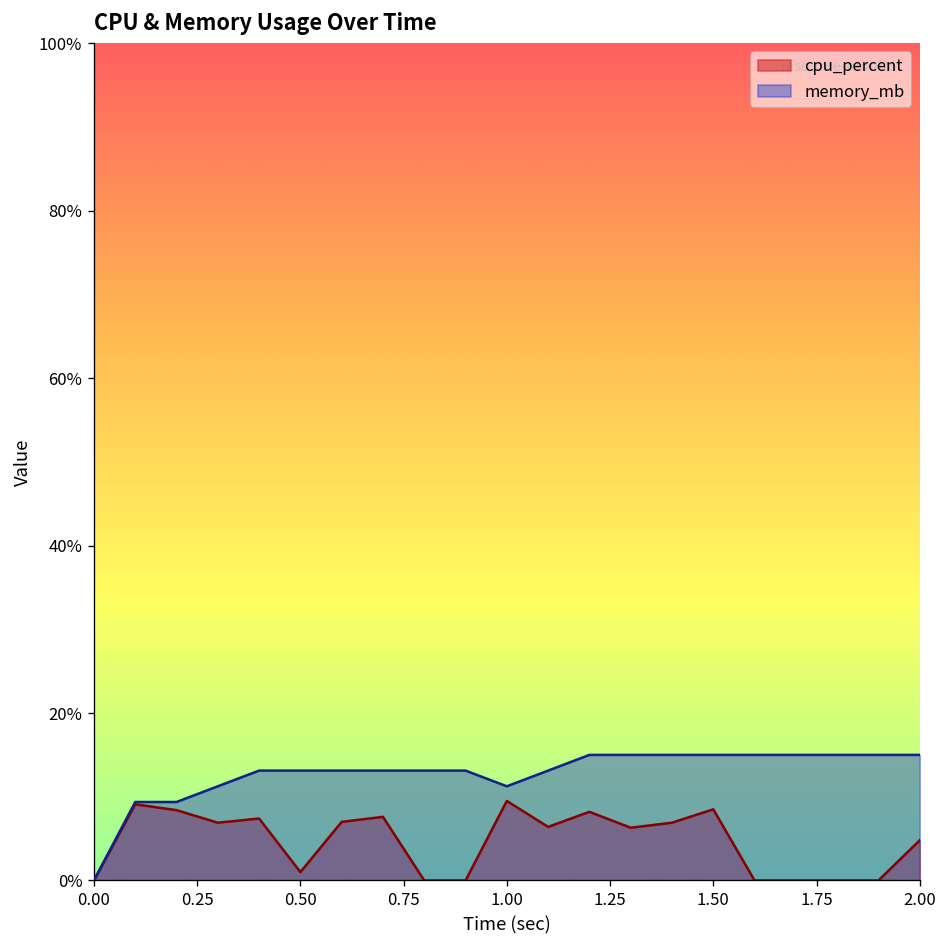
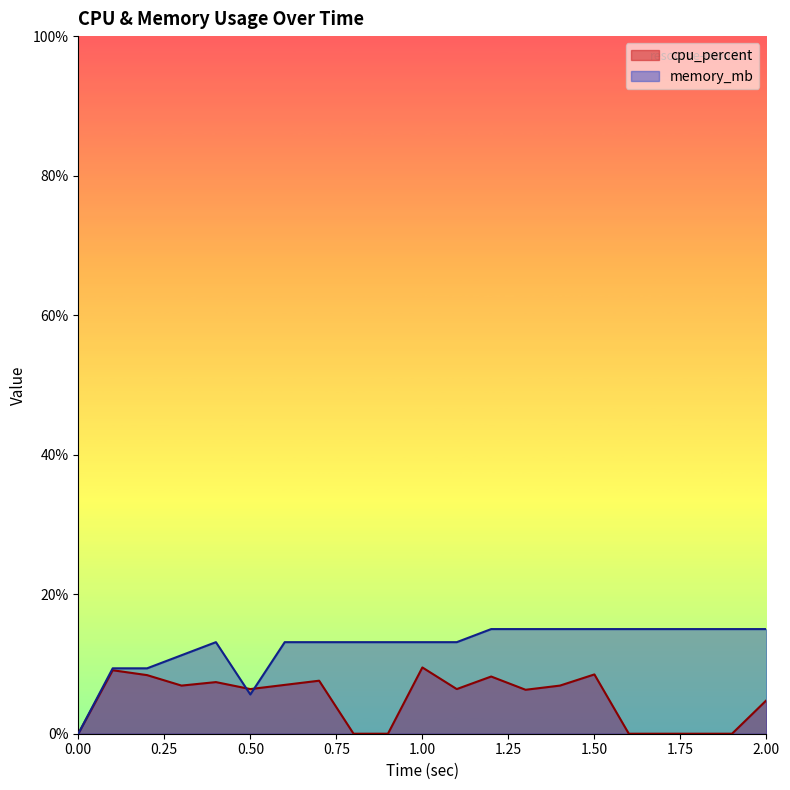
  {
    "cpu_percent": {
-     "0.50": "1%",
+     "0.50": "6%",
      "1.00": "10%",
      "1.50": "9%",
      "2.00": "5%"
    },
    "memory_mb": {
-     "0.50": "13%",
-     "1.00": "11%",
+     "0.50": "6%",
+     "1.00": "13%",
      "1.50": "15%",
      "2.00": "15%"
    }
  }
